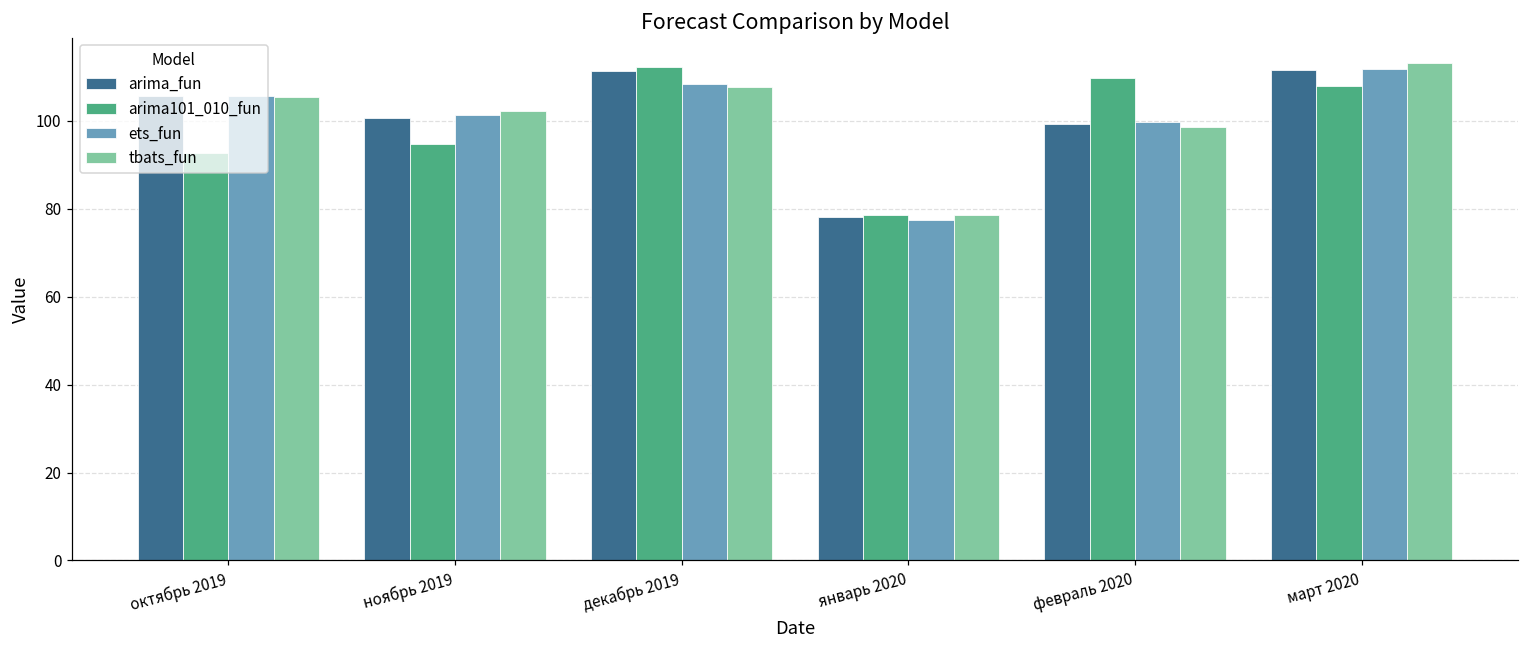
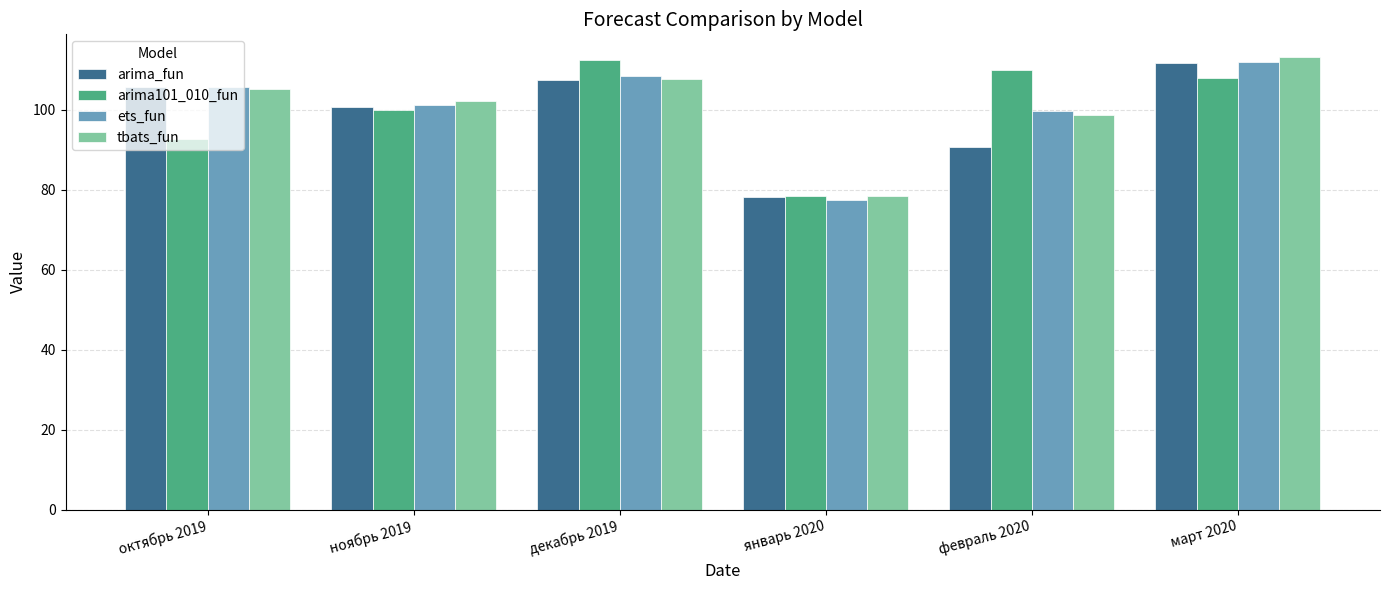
  {
    "arima_fun": {
      "ноябрь 2019": 101,
-     "декабрь 2019": 111,
+     "декабрь 2019": 107,
      "январь 2020": 78,
-     "февраль 2020": 99,
+     "февраль 2020": 91,
      "март 2020": 112
    },
    "arima101_010_fun": {
-     "ноябрь 2019": 95,
+     "ноябрь 2019": 100,
      "декабрь 2019": 112,
      "январь 2020": 79,
      "февраль 2020": 110,
      "март 2020": 108
    }
  }
